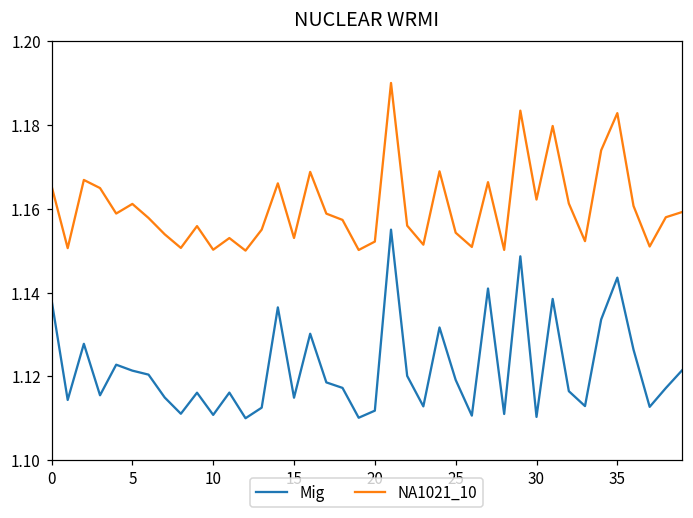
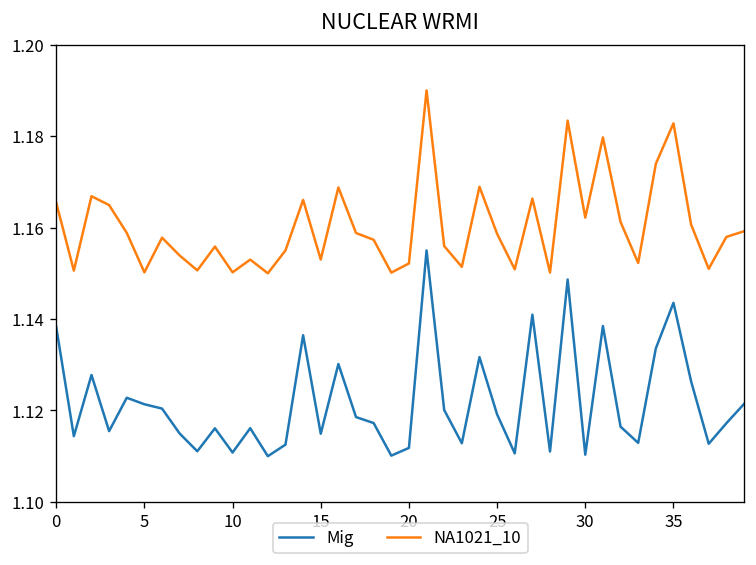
  {
    "Mig": {
      "0": 1.138,
      "5": 1.121,
      "10": 1.111,
      "15": 1.115,
      "20": 1.112,
      "25": 1.119,
      "30": 1.110,
      "35": 1.144
    },
    "NA1021_10": {
      "0": 1.165,
-     "5": 1.161,
+     "5": 1.150,
      "10": 1.150,
      "15": 1.153,
      "20": 1.152,
-     "25": 1.154,
+     "25": 1.159,
      "30": 1.162,
      "35": 1.183
    }
  }
